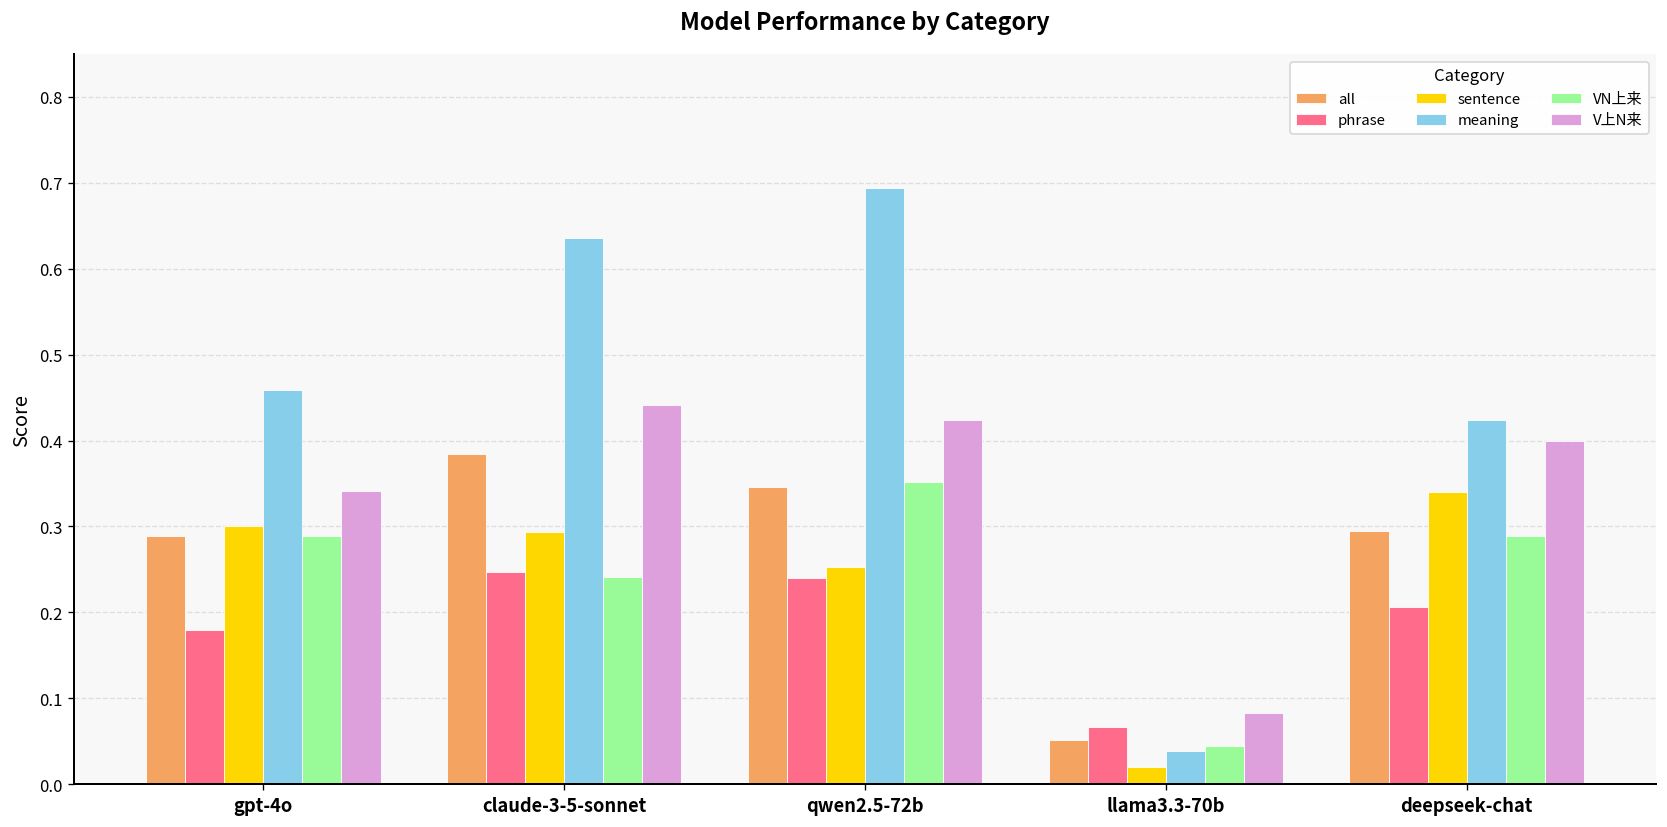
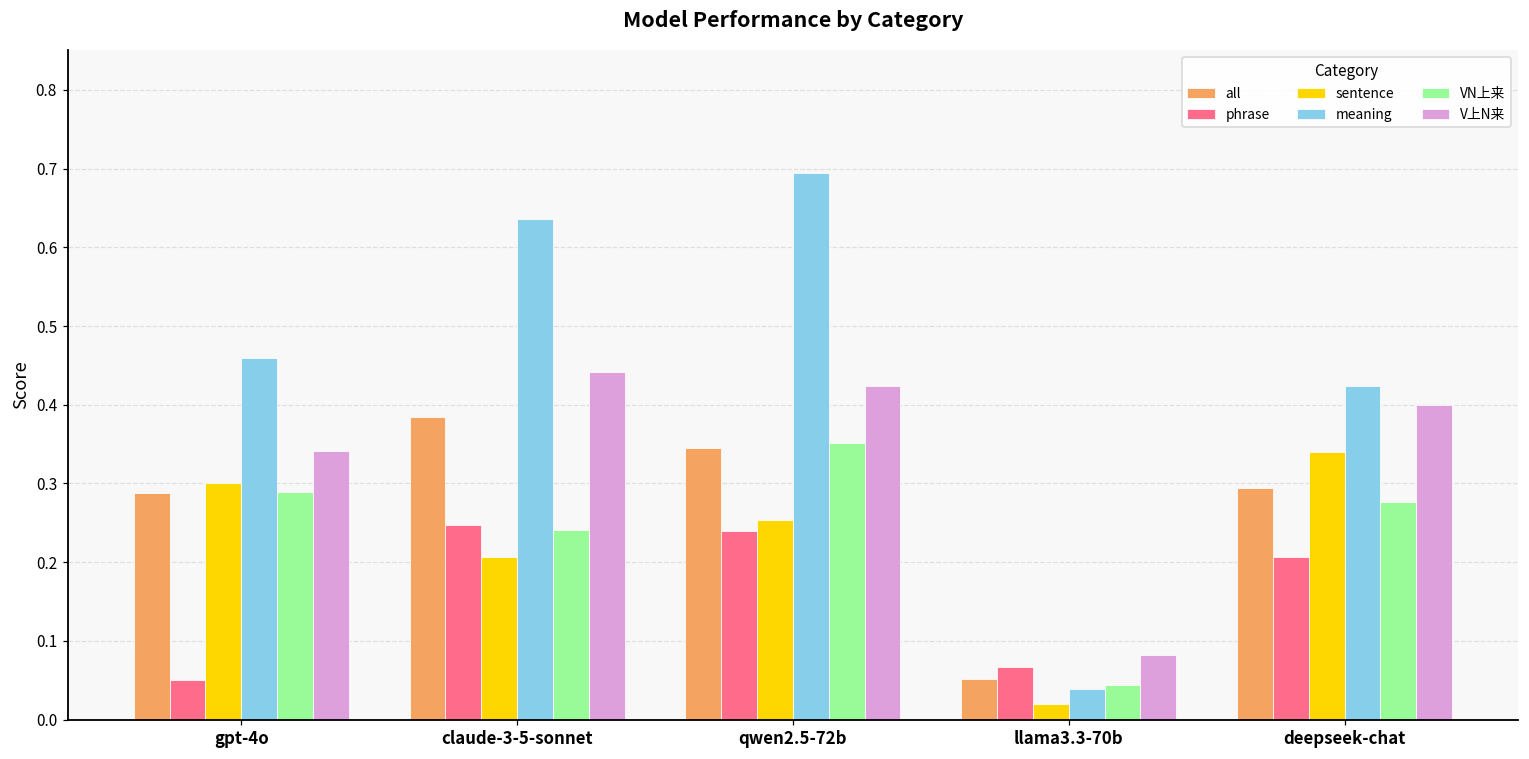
  {
    "all": {
      "gpt-4o": 0.29,
      "claude-3-5-sonnet": 0.38,
      "qwen2.5-72b": 0.35,
      "llama3.3-70b": 0.05,
      "deepseek-chat": 0.29
    },
    "phrase": {
-     "gpt-4o": 0.18,
+     "gpt-4o": 0.05,
      "claude-3-5-sonnet": 0.25,
      "qwen2.5-72b": 0.24,
      "llama3.3-70b": 0.07,
      "deepseek-chat": 0.21
    },
    "sentence": {
      "gpt-4o": 0.30,
-     "claude-3-5-sonnet": 0.29,
+     "claude-3-5-sonnet": 0.21,
      "qwen2.5-72b": 0.25,
      "llama3.3-70b": 0.02,
      "deepseek-chat": 0.34
    },
    "meaning": {
      "gpt-4o": 0.46,
      "claude-3-5-sonnet": 0.64,
      "qwen2.5-72b": 0.69,
      "llama3.3-70b": 0.04,
      "deepseek-chat": 0.42
    },
    "VN上来": {
      "gpt-4o": 0.29,
      "claude-3-5-sonnet": 0.24,
      "qwen2.5-72b": 0.35,
      "llama3.3-70b": 0.04,
-     "deepseek-chat": 0.29
+     "deepseek-chat": 0.28
    },
    "V上N来": {
      "gpt-4o": 0.34,
      "claude-3-5-sonnet": 0.44,
      "qwen2.5-72b": 0.42,
      "llama3.3-70b": 0.08,
      "deepseek-chat": 0.40
    }
  }
